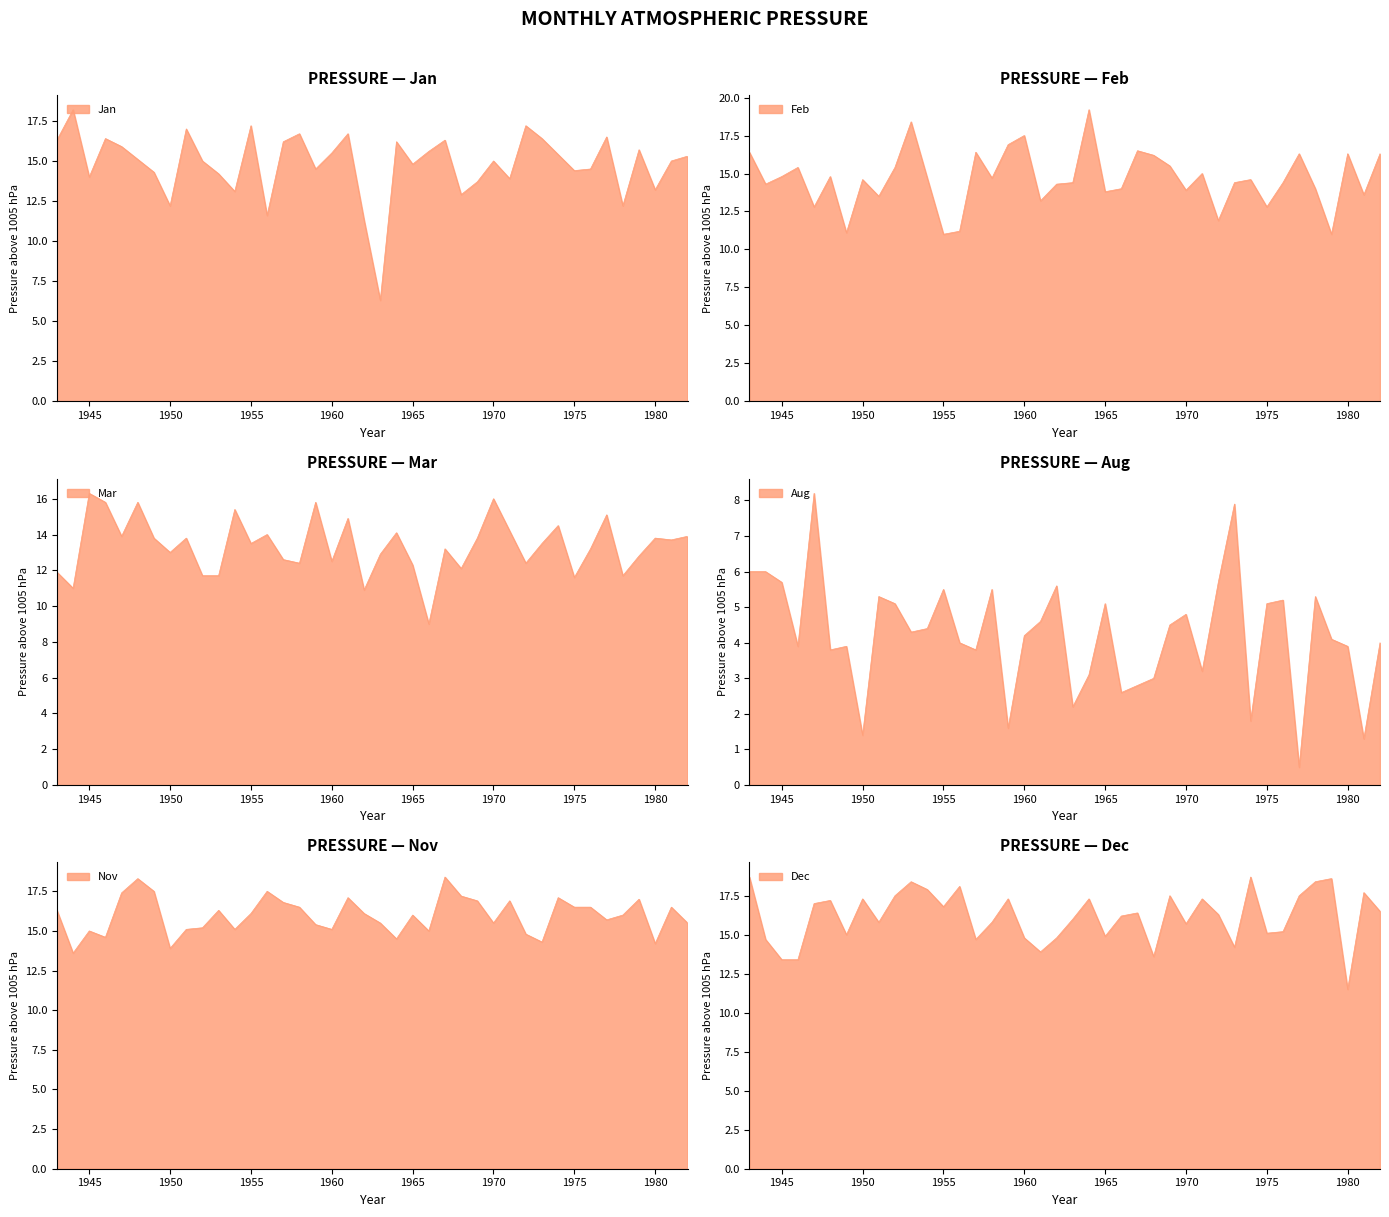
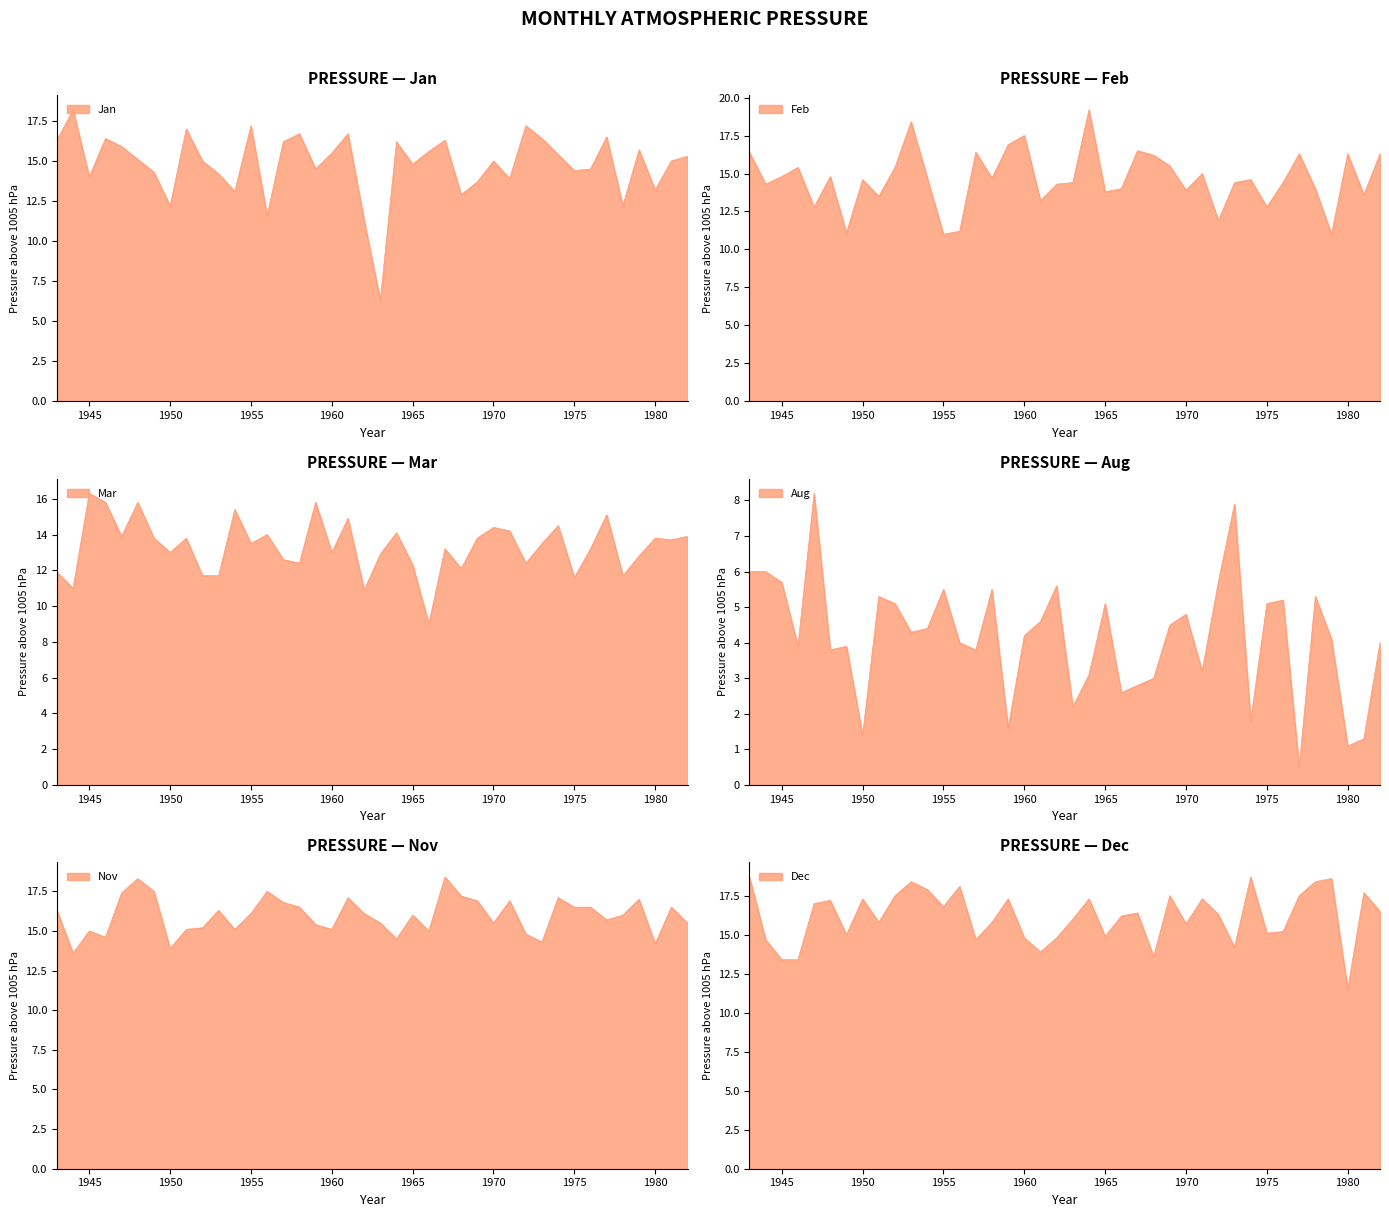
  {
    "PRESSURE — Jan": {
      "1945": 14.0,
      "1950": 12.2,
      "1955": 17.2,
      "1960": 15.5,
      "1965": 14.8,
      "1970": 15.0,
      "1975": 14.4,
      "1980": 13.2
    },
    "PRESSURE — Feb": {
      "1945": 14.8,
      "1950": 14.6,
      "1955": 11.0,
      "1960": 17.5,
      "1965": 13.8,
      "1970": 13.9,
      "1975": 12.8,
      "1980": 16.3
    },
    "PRESSURE — Mar": {
      "1945": 16.3,
      "1950": 13.0,
      "1955": 13.5,
-     "1960": 12.5,
+     "1960": 13.0,
      "1965": 12.3,
-     "1970": 16.0,
+     "1970": 14.4,
      "1975": 11.6,
      "1980": 13.8
    },
    "PRESSURE — Aug": {
      "1945": 5.7,
      "1950": 1.4,
      "1955": 5.5,
      "1960": 4.2,
      "1965": 5.1,
      "1970": 4.8,
      "1975": 5.1,
-     "1980": 3.9
+     "1980": 1.1
    },
    "PRESSURE — Nov": {
      "1945": 15.0,
      "1950": 13.9,
      "1955": 16.1,
      "1960": 15.1,
      "1965": 16.0,
      "1970": 15.5,
      "1975": 16.5,
      "1980": 14.2
    },
    "PRESSURE — Dec": {
      "1945": 13.4,
      "1950": 17.3,
      "1955": 16.8,
      "1960": 14.8,
      "1965": 14.9,
      "1970": 15.7,
      "1975": 15.1,
      "1980": 11.5
    }
  }
